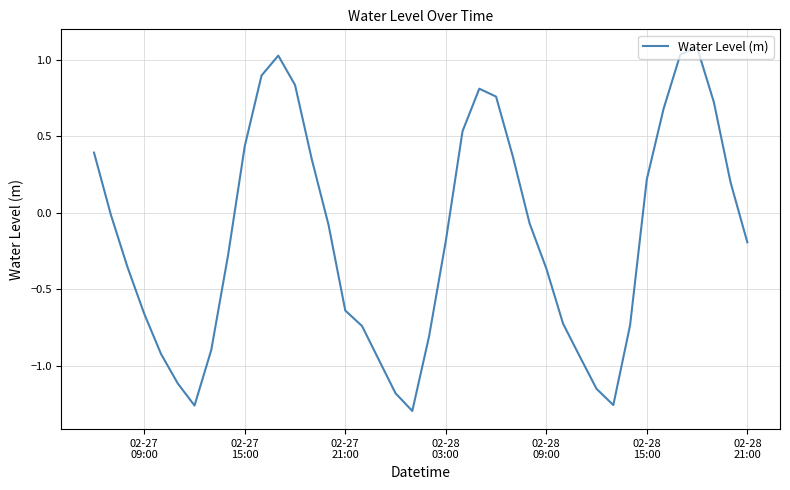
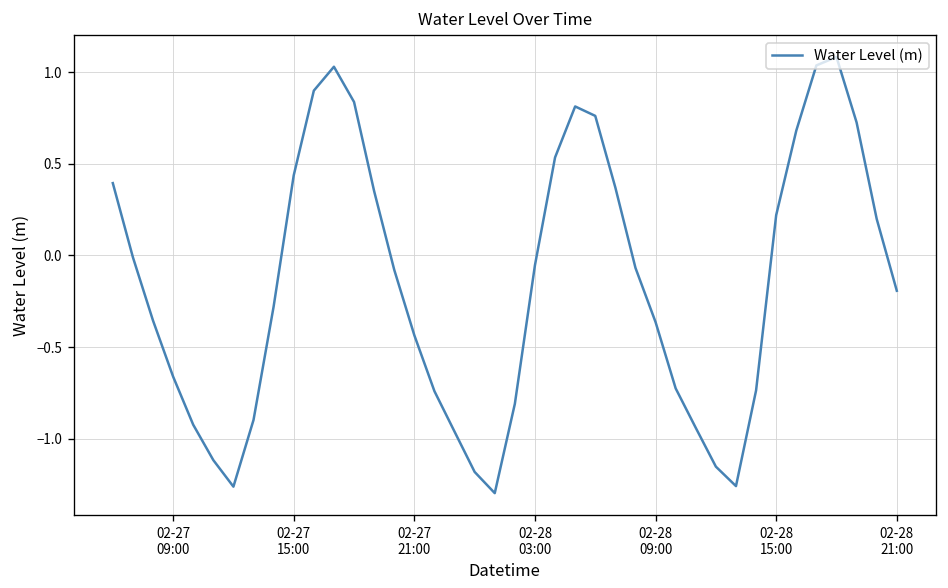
  {
    "02-27 09:00": -0.66,
    "02-27 15:00": 0.44,
-   "02-27 21:00": -0.64,
-   "02-28 03:00": -0.18,
+   "02-27 21:00": -0.44,
+   "02-28 03:00": -0.05,
    "02-28 09:00": -0.36,
    "02-28 15:00": 0.22,
    "02-28 21:00": -0.19
  }
